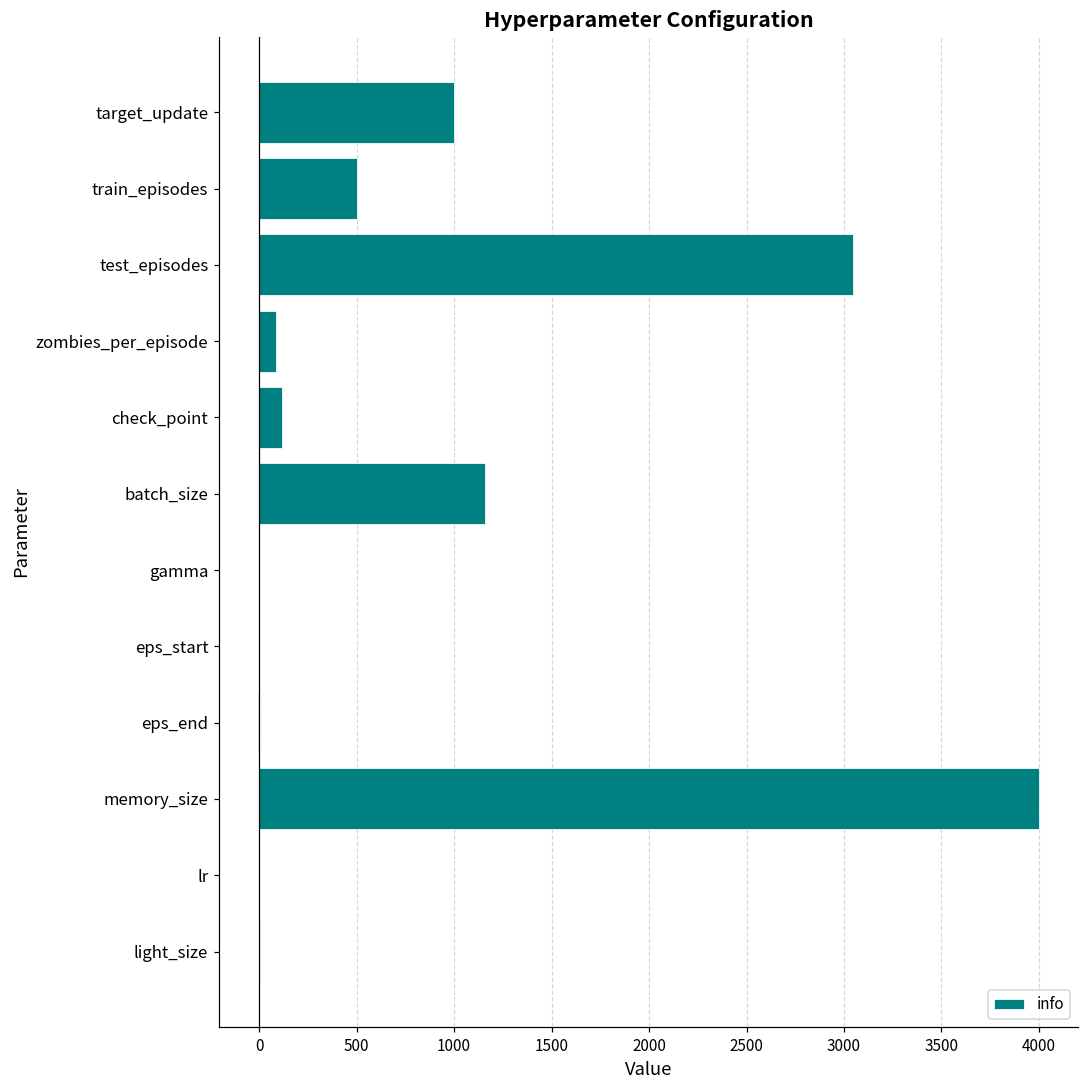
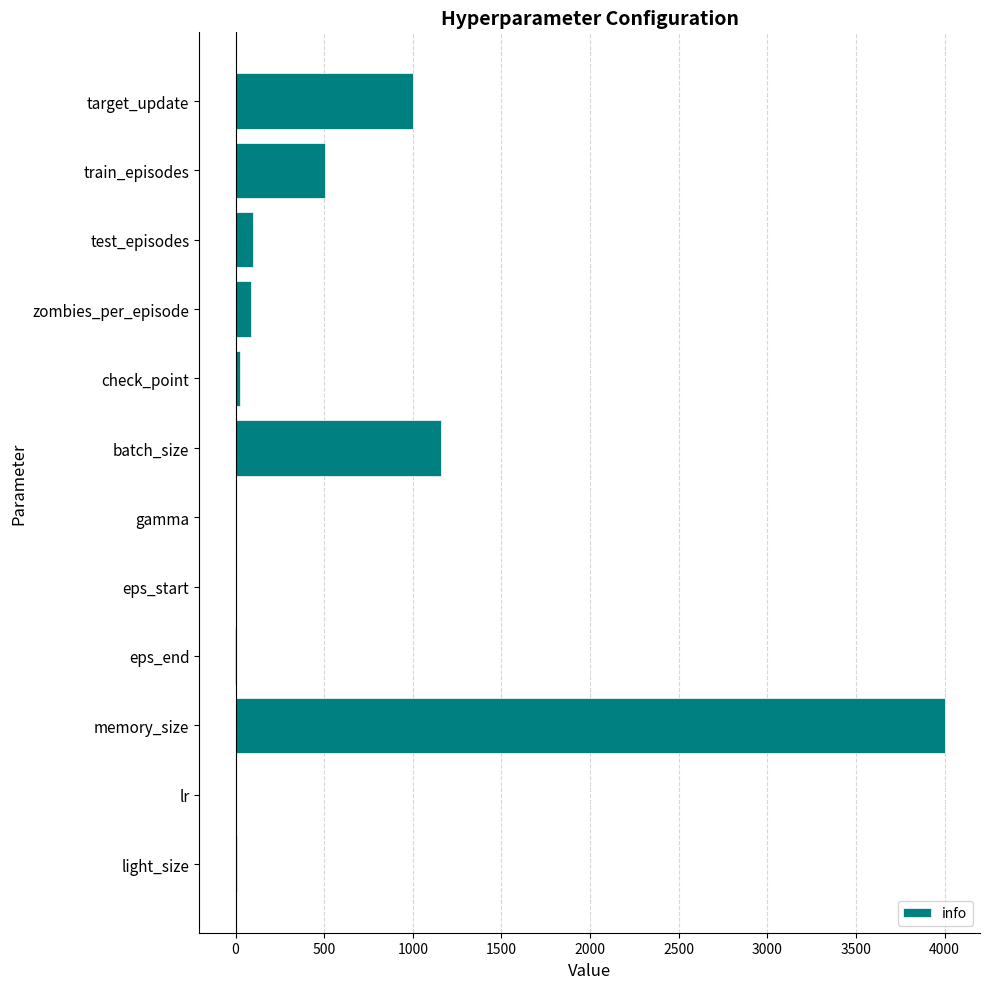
  {
    "target_update": 1000,
    "train_episodes": 500,
-   "test_episodes": 3050,
+   "test_episodes": 100,
    "zombies_per_episode": 90,
-   "check_point": 120,
+   "check_point": 30,
    "batch_size": 1160,
    "memory_size": 4000
  }
